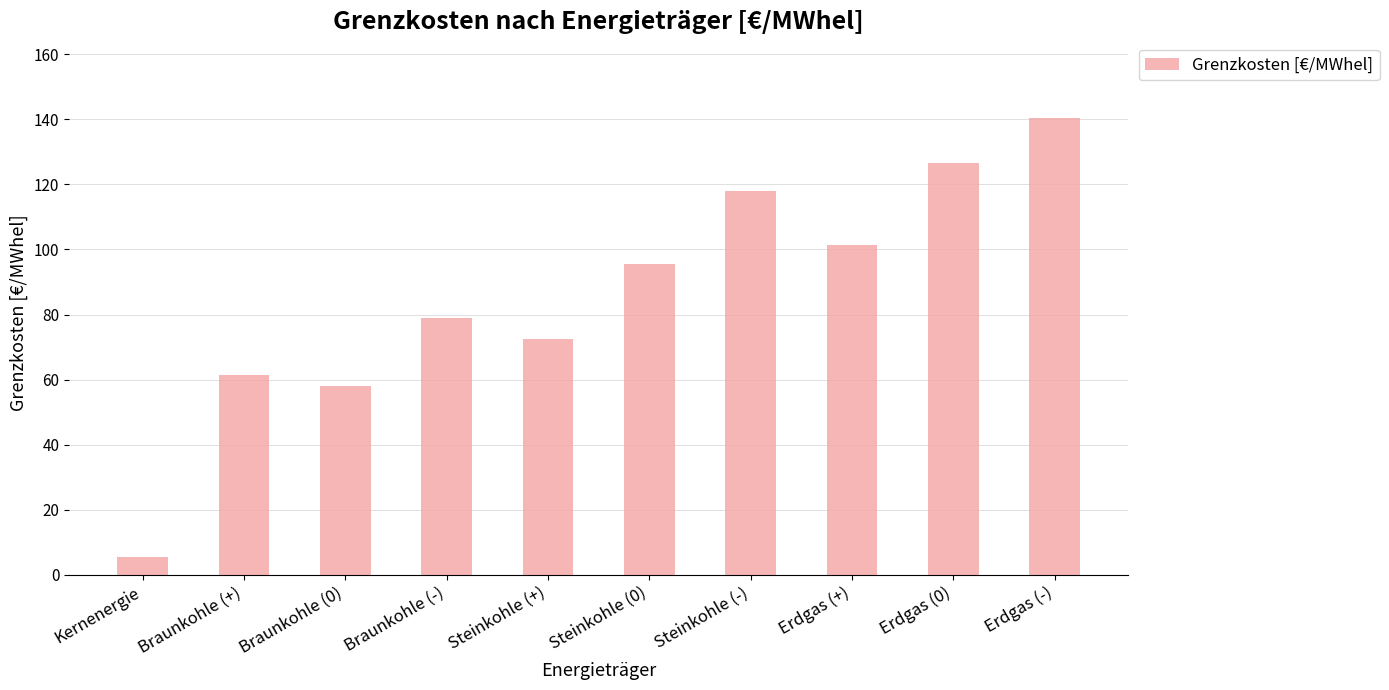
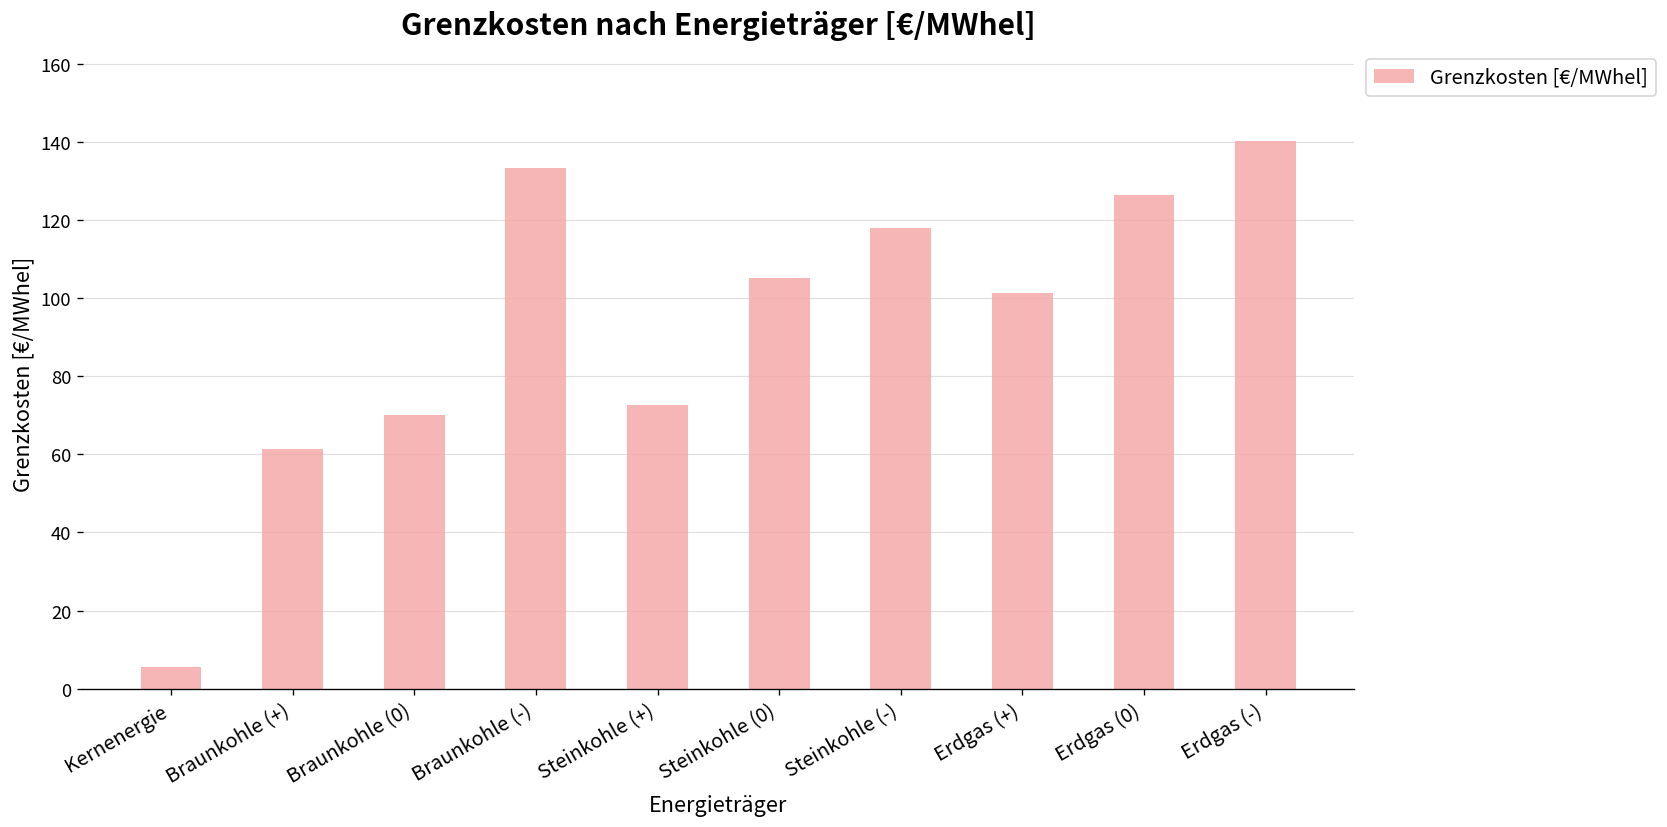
  {
    "Kernenergie": 6,
    "Braunkohle (+)": 61,
-   "Braunkohle (0)": 58,
-   "Braunkohle (-)": 79,
+   "Braunkohle (0)": 70,
+   "Braunkohle (-)": 133,
    "Steinkohle (+)": 73,
-   "Steinkohle (0)": 95,
+   "Steinkohle (0)": 105,
    "Steinkohle (-)": 118,
    "Erdgas (+)": 101,
    "Erdgas (0)": 127,
    "Erdgas (-)": 140
  }
